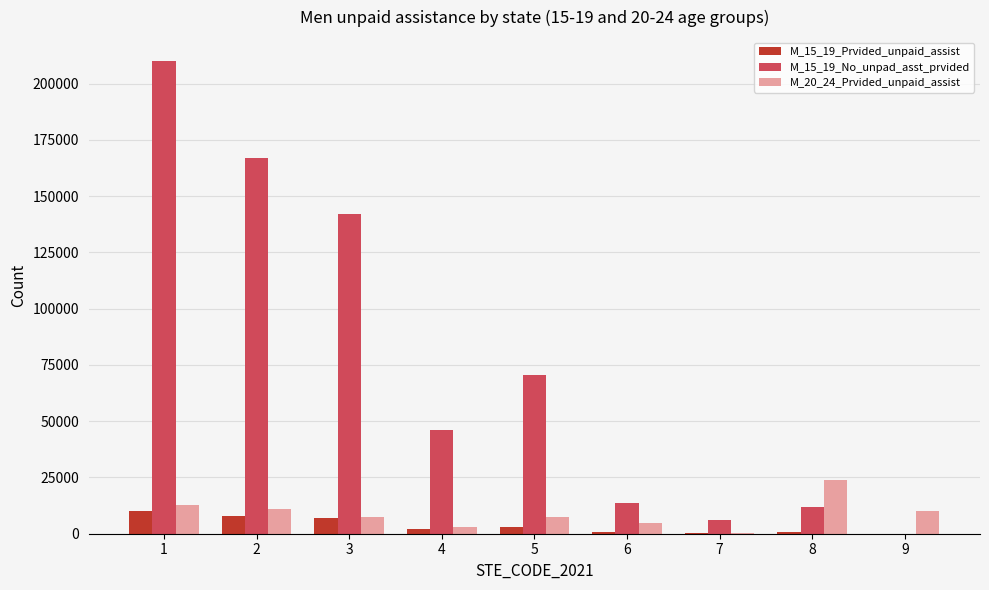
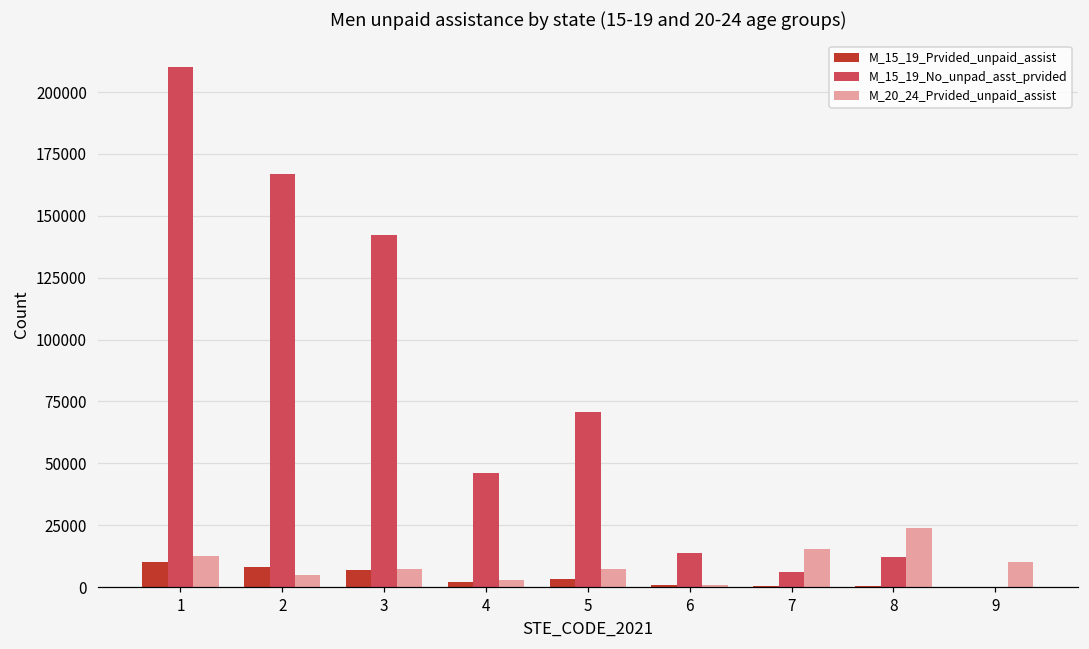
  {
    "M_20_24_Prvided_unpaid_assist": {
      "1": 13000,
-     "2": 11000,
+     "2": 5000,
      "3": 7000,
      "4": 3000,
      "5": 7000,
-     "6": 5000,
-     "7": 0,
+     "6": 1000,
+     "7": 15000,
      "8": 24000,
      "9": 10000
    }
  }
